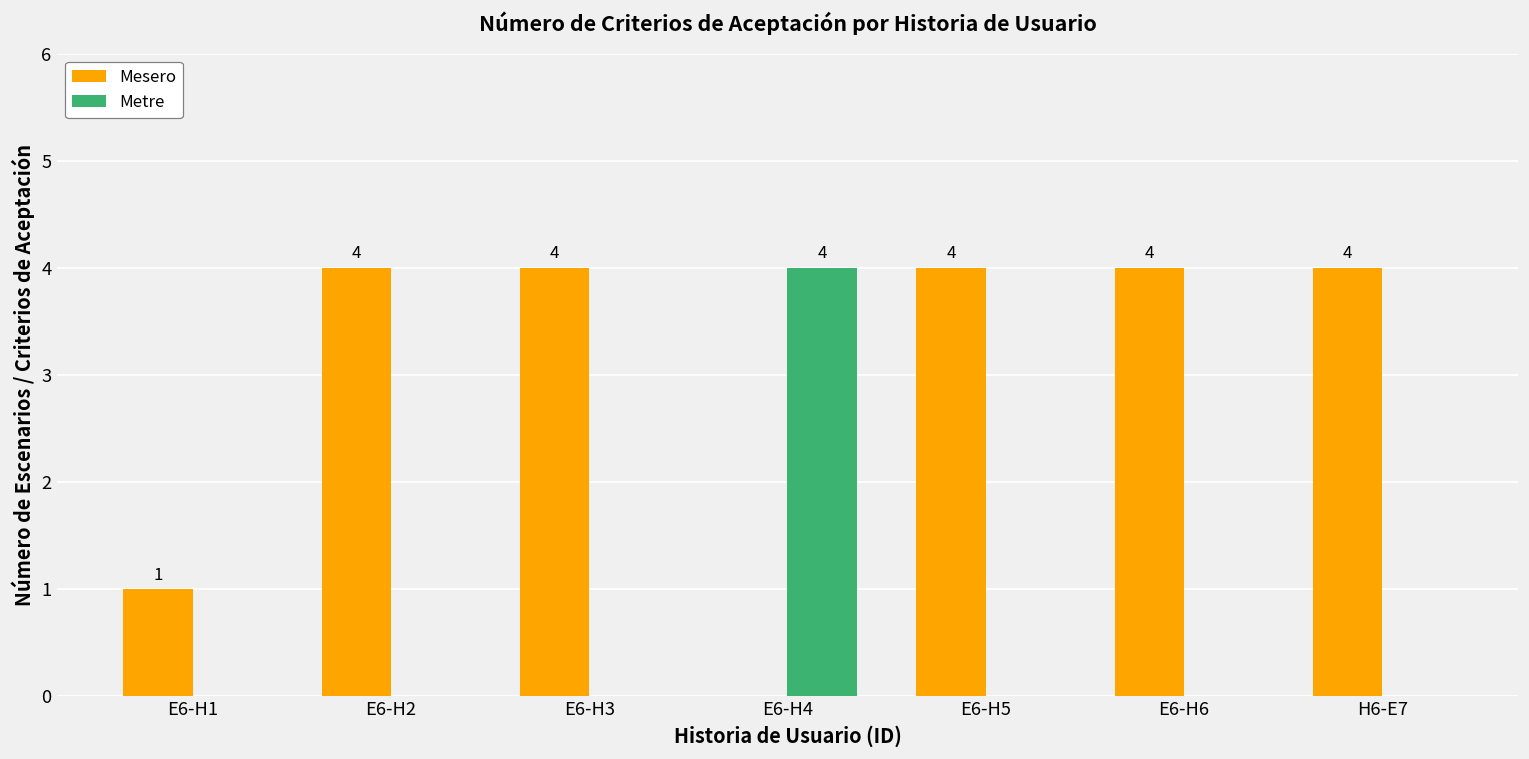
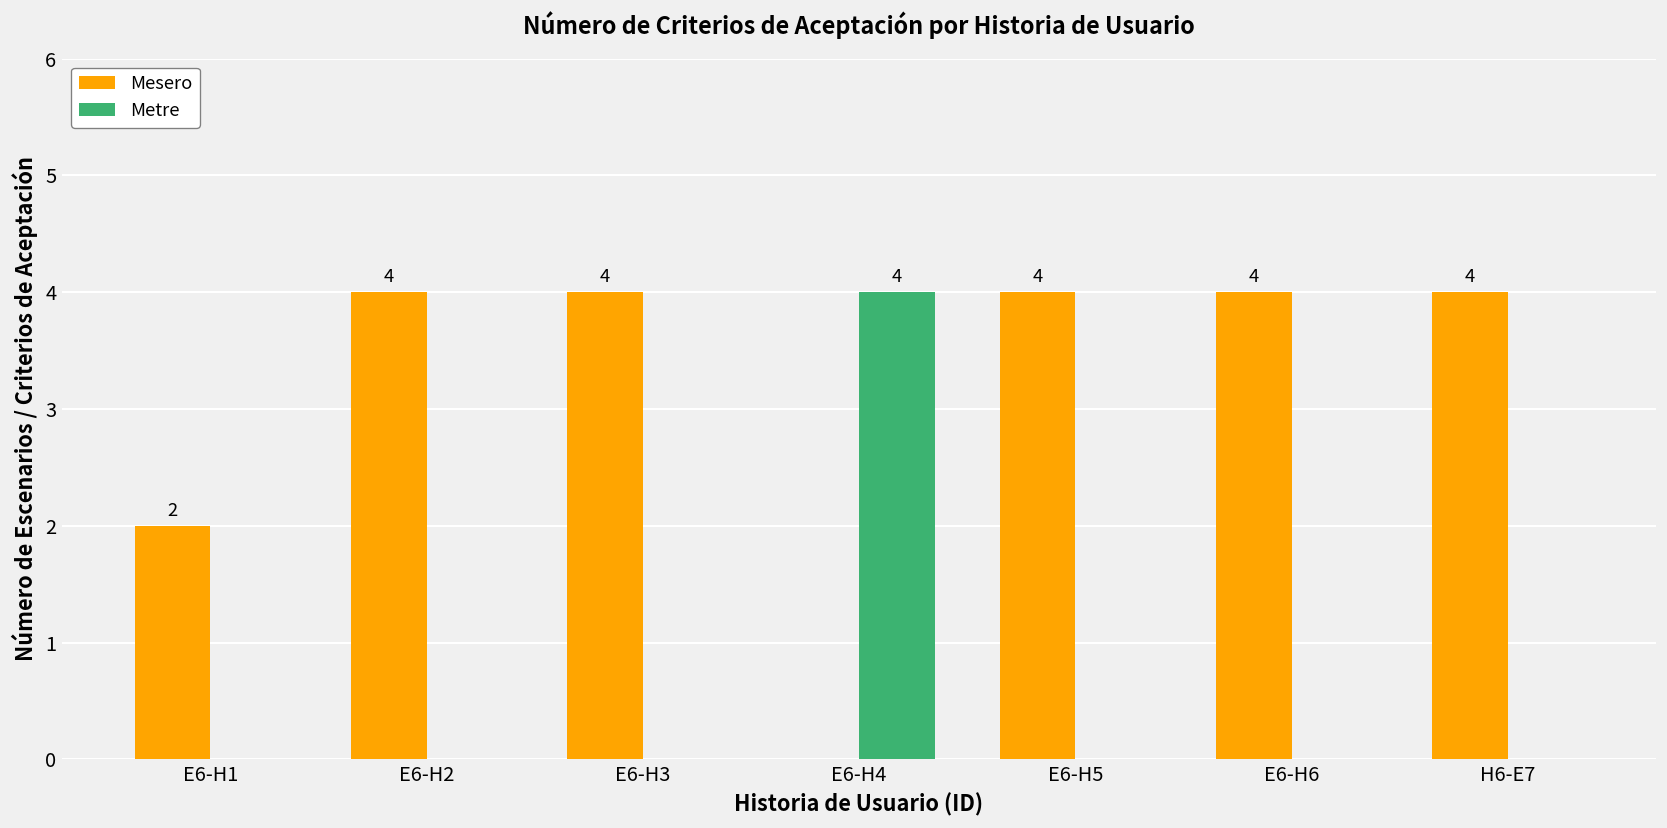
  {
    "Mesero": {
-     "E6-H1": 1,
+     "E6-H1": 2,
      "E6-H2": 4,
      "E6-H3": 4,
      "E6-H5": 4,
      "E6-H6": 4,
      "H6-E7": 4
    },
    "Metre": {
      "E6-H4": 4
    }
  }
